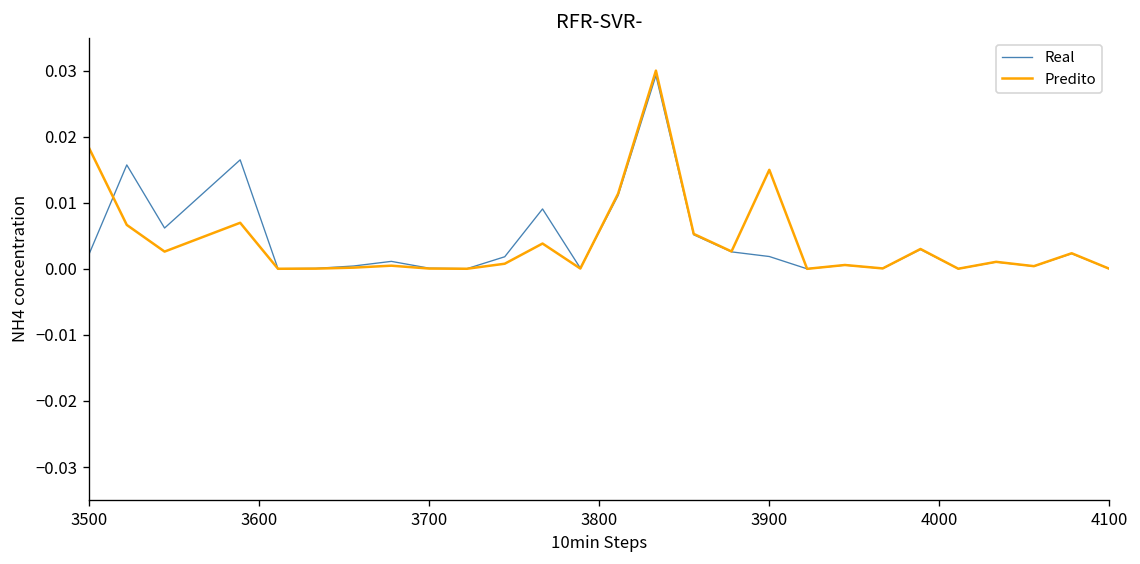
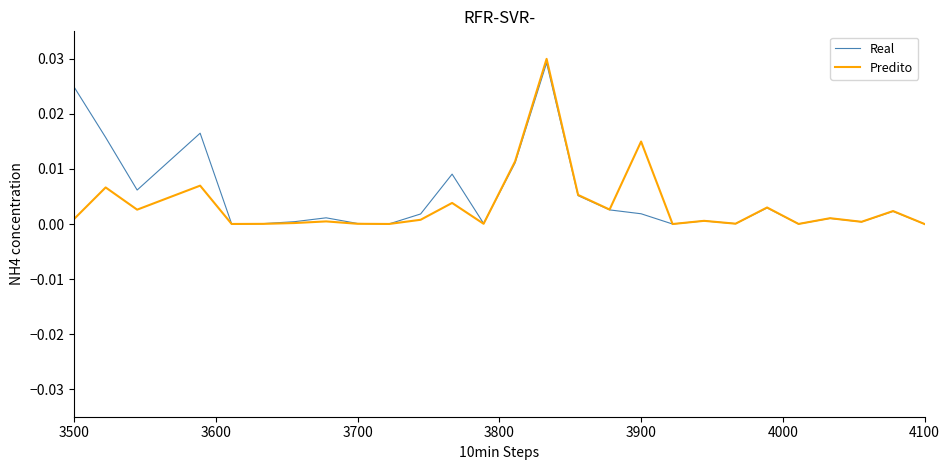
  {
    "Real": {
-     "3500": 0.002,
+     "3500": 0.025,
      "3900": 0.002
    },
    "Predito": {
-     "3500": 0.018,
+     "3500": 0.001,
      "3900": 0.015
    }
  }
